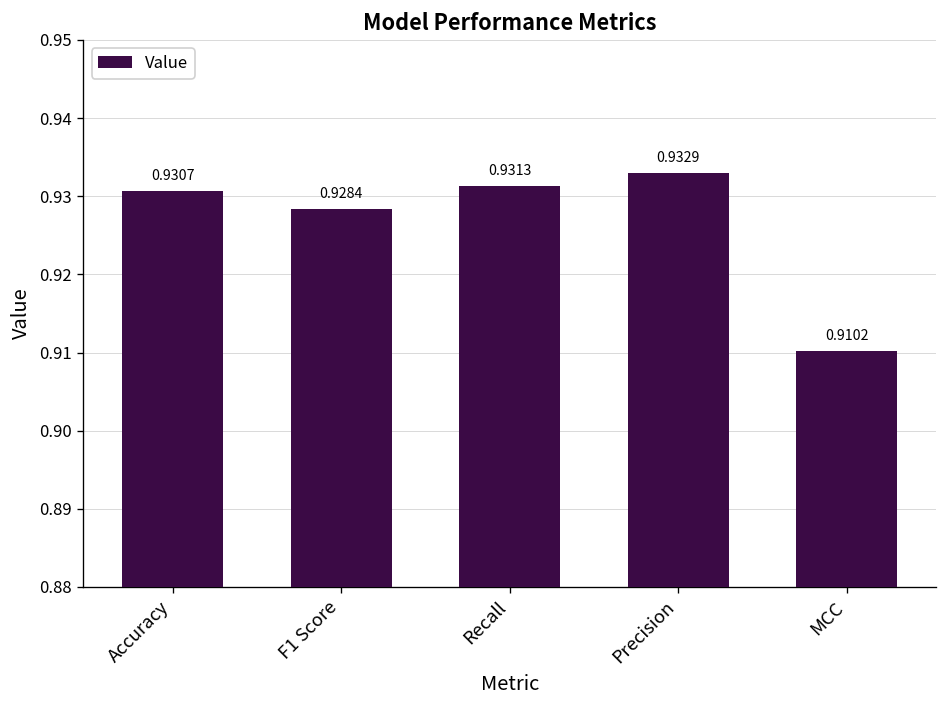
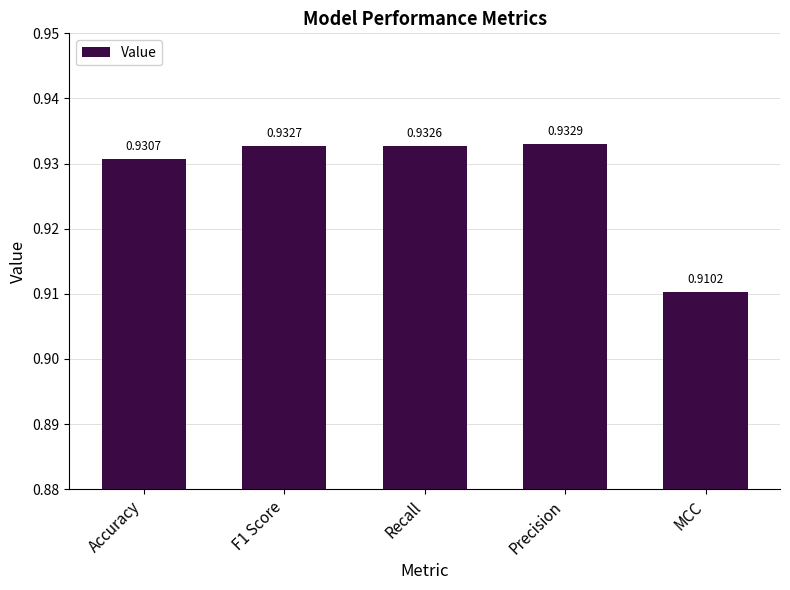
  {
    "Accuracy": 0.9307,
-   "F1 Score": 0.9284,
-   "Recall": 0.9313,
+   "F1 Score": 0.9327,
+   "Recall": 0.9326,
    "Precision": 0.9329,
    "MCC": 0.9102
  }
